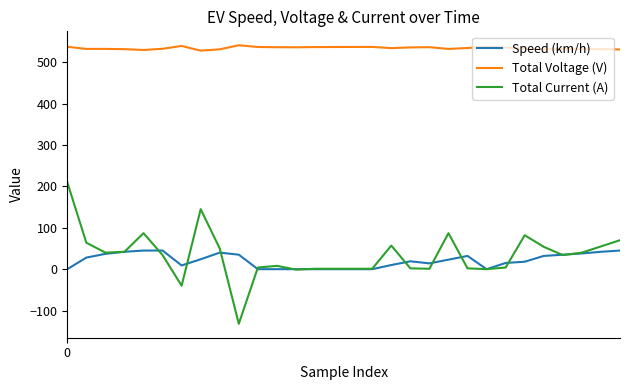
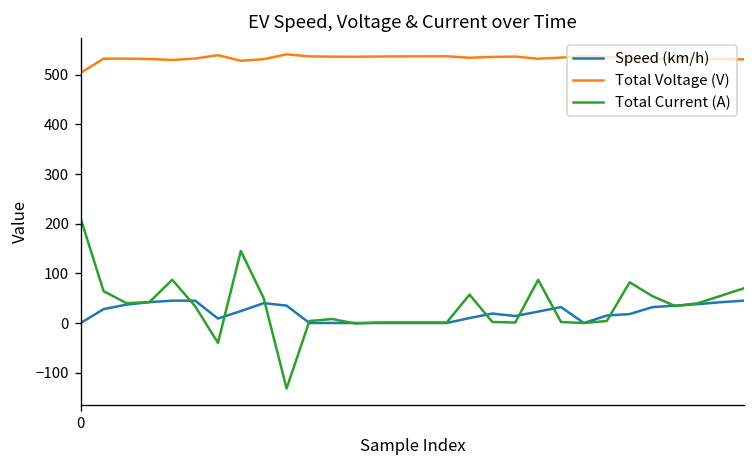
  {
    "Speed (km/h)": {
      "0": 0
    },
    "Total Voltage (V)": {
-     "0": 540
+     "0": 500
    },
    "Total Current (A)": {
      "0": 210
    }
  }
